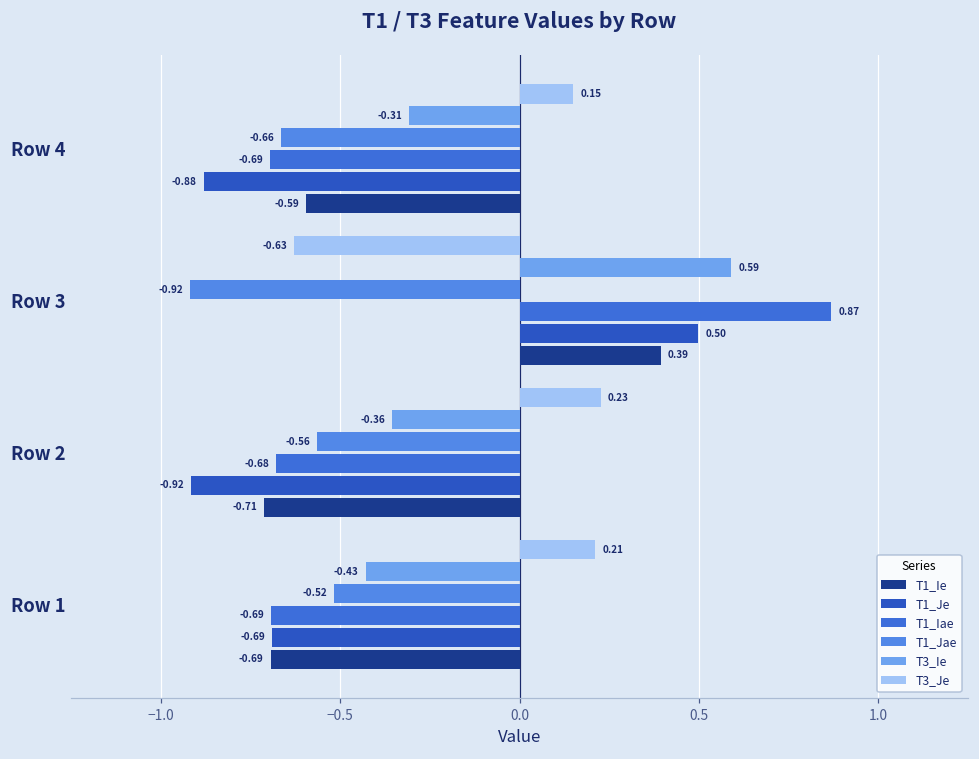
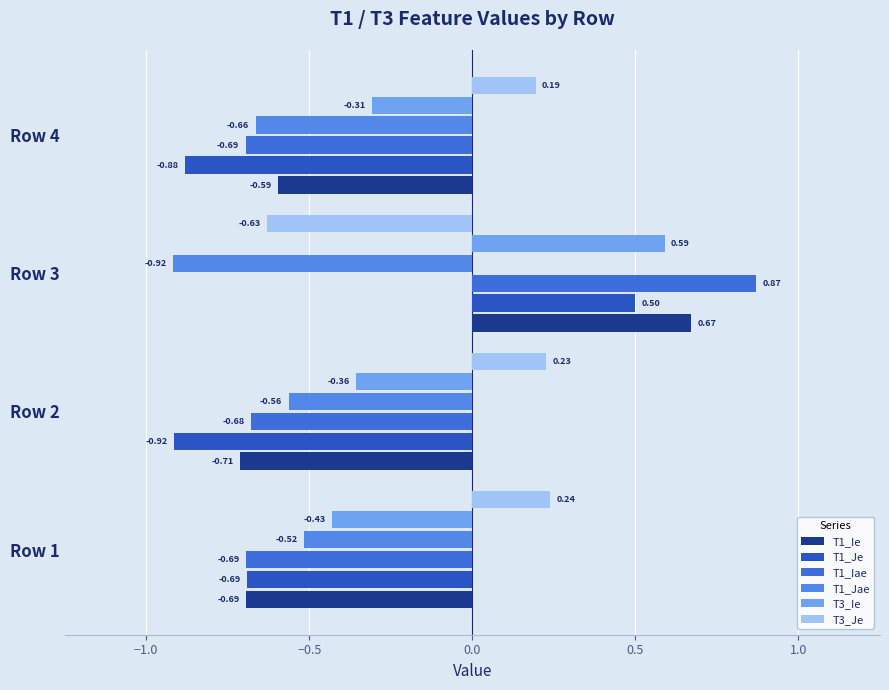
  {
    "T1_Ie": {
      "Row 4": -0.59,
-     "Row 3": 0.39,
+     "Row 3": 0.67,
      "Row 2": -0.71,
      "Row 1": -0.69
    },
    "T3_Je": {
-     "Row 4": 0.15,
+     "Row 4": 0.19,
      "Row 3": -0.63,
      "Row 2": 0.23,
-     "Row 1": 0.21
+     "Row 1": 0.24
    }
  }
